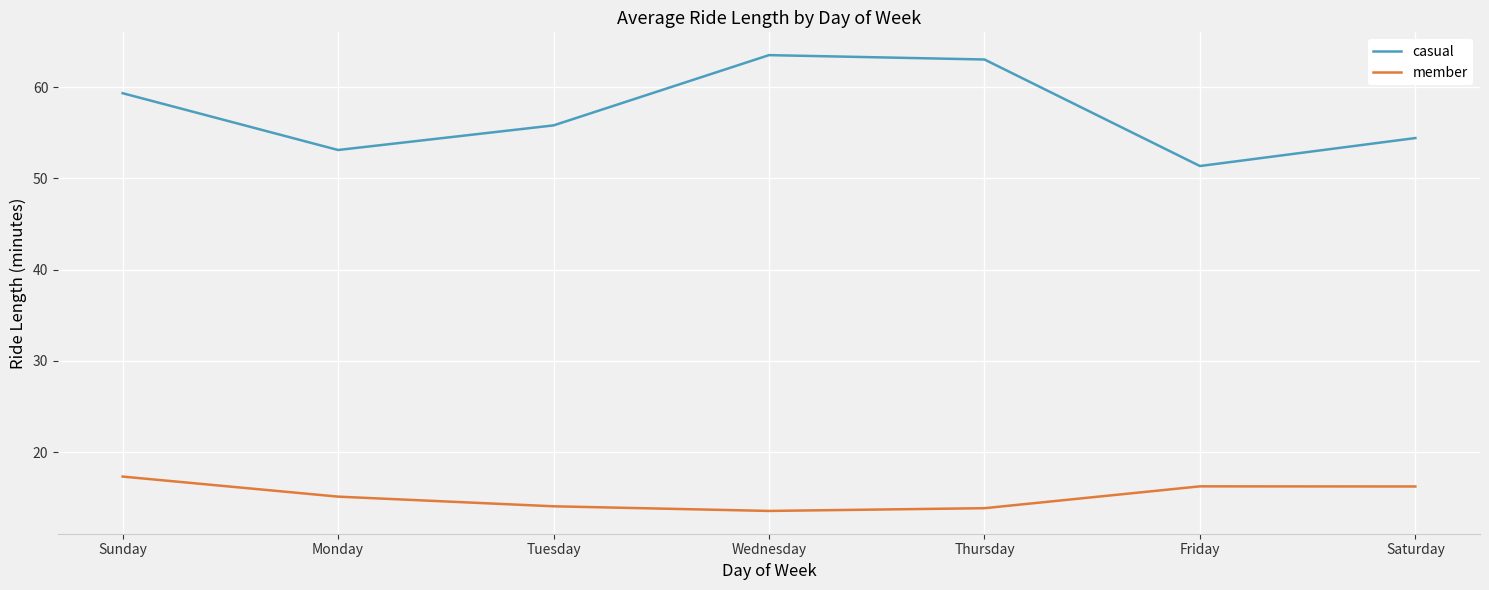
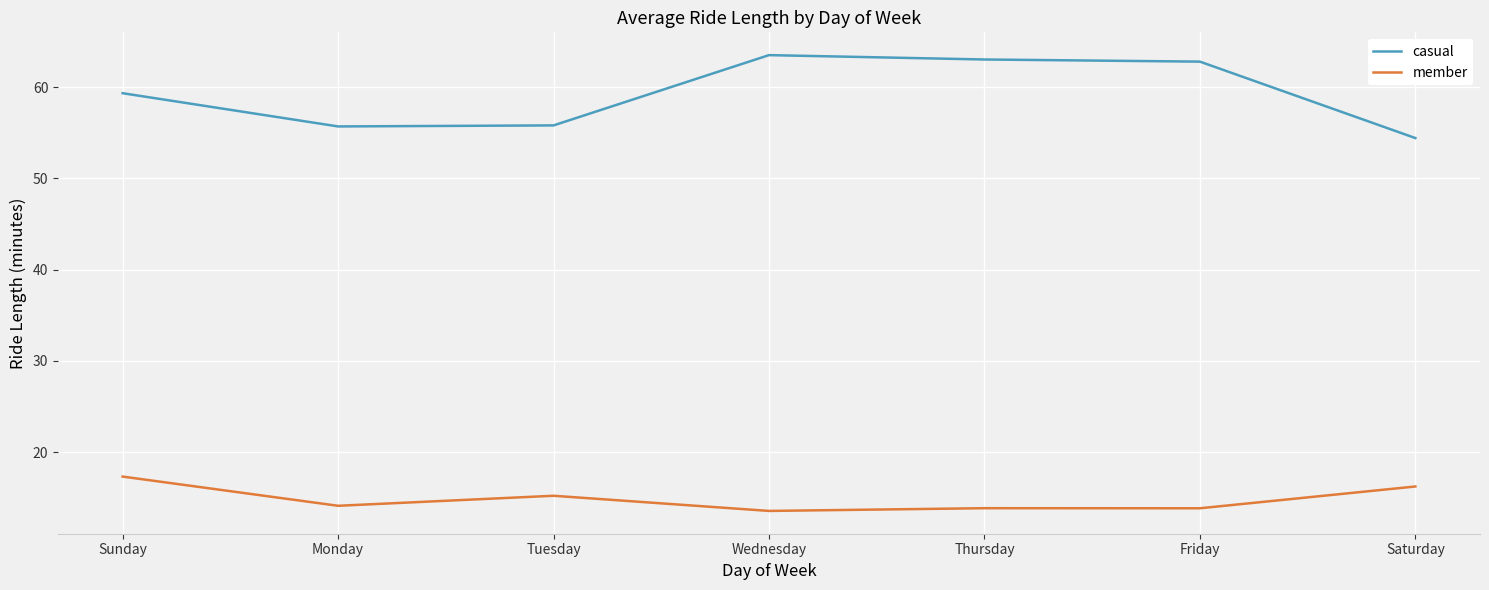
  {
    "casual": {
      "Sunday": 59,
-     "Monday": 53,
+     "Monday": 56,
      "Tuesday": 56,
      "Wednesday": 63,
      "Thursday": 63,
-     "Friday": 51,
+     "Friday": 63,
      "Saturday": 54
    },
    "member": {
      "Sunday": 17,
-     "Monday": 15,
-     "Tuesday": 14,
+     "Monday": 14,
+     "Tuesday": 15,
      "Wednesday": 14,
      "Thursday": 14,
-     "Friday": 16,
+     "Friday": 14,
      "Saturday": 16
    }
  }
